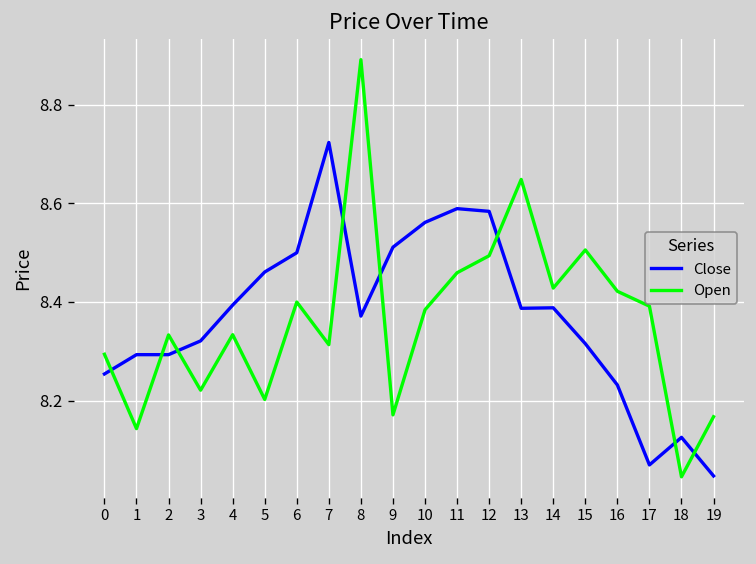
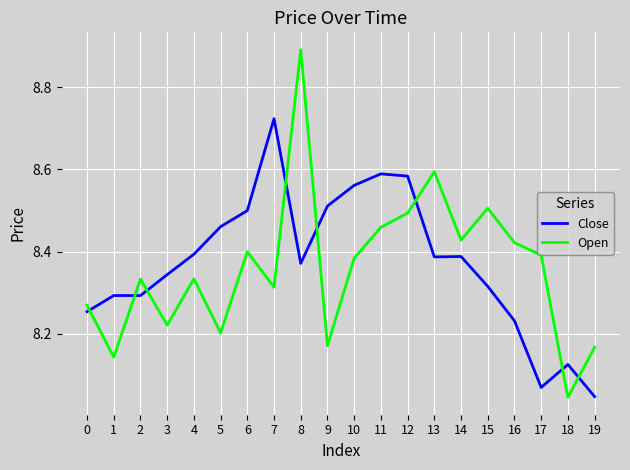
  {
    "Close": {
      "0": 8.25,
      "1": 8.29,
      "2": 8.29,
-     "3": 8.32,
+     "3": 8.34,
      "4": 8.39,
      "5": 8.46,
      "6": 8.50,
      "7": 8.72,
      "8": 8.37,
      "9": 8.51,
      "10": 8.56,
      "11": 8.59,
      "12": 8.58,
      "13": 8.39,
      "14": 8.39,
      "15": 8.32,
      "16": 8.23,
      "17": 8.07,
      "18": 8.13,
      "19": 8.05
    },
    "Open": {
-     "0": 8.29,
+     "0": 8.27,
      "1": 8.14,
      "2": 8.33,
      "3": 8.22,
      "4": 8.33,
      "5": 8.20,
      "6": 8.40,
      "7": 8.31,
      "8": 8.89,
      "9": 8.17,
      "10": 8.38,
      "11": 8.46,
      "12": 8.49,
-     "13": 8.65,
+     "13": 8.59,
      "14": 8.43,
      "15": 8.51,
      "16": 8.42,
      "17": 8.39,
      "18": 8.05,
      "19": 8.17
    }
  }
